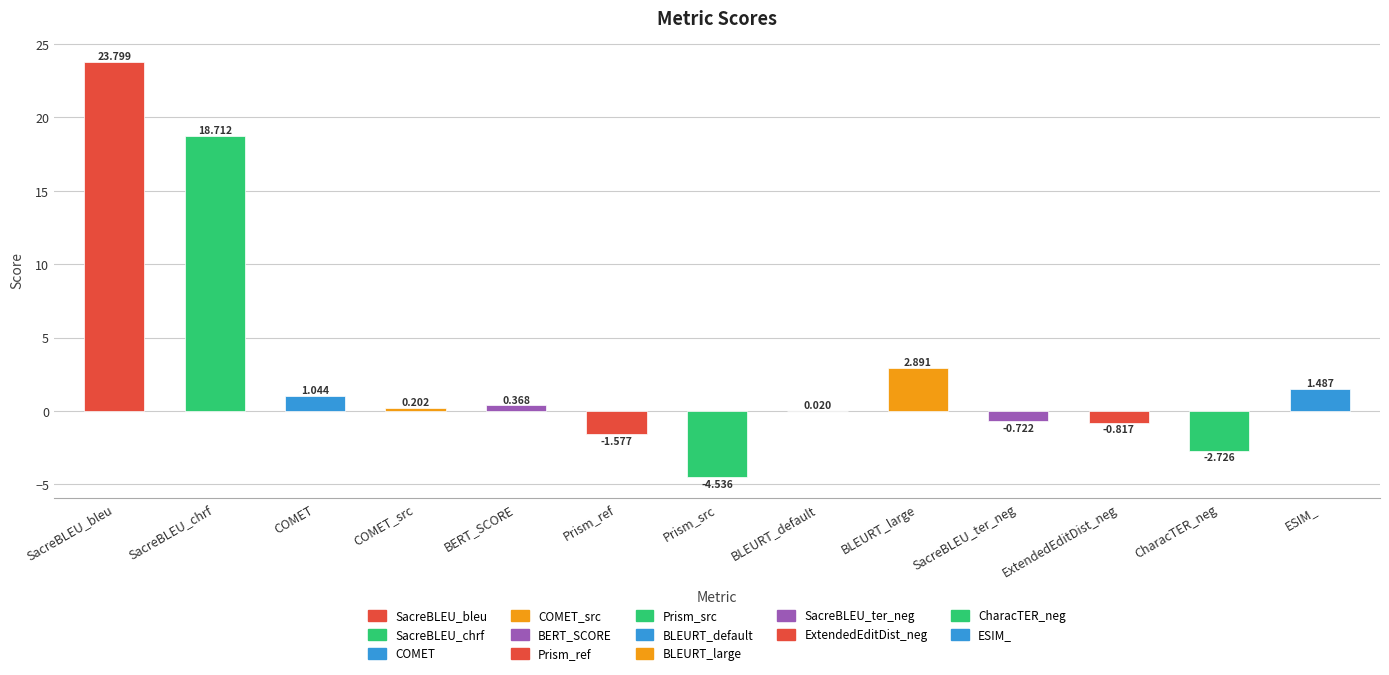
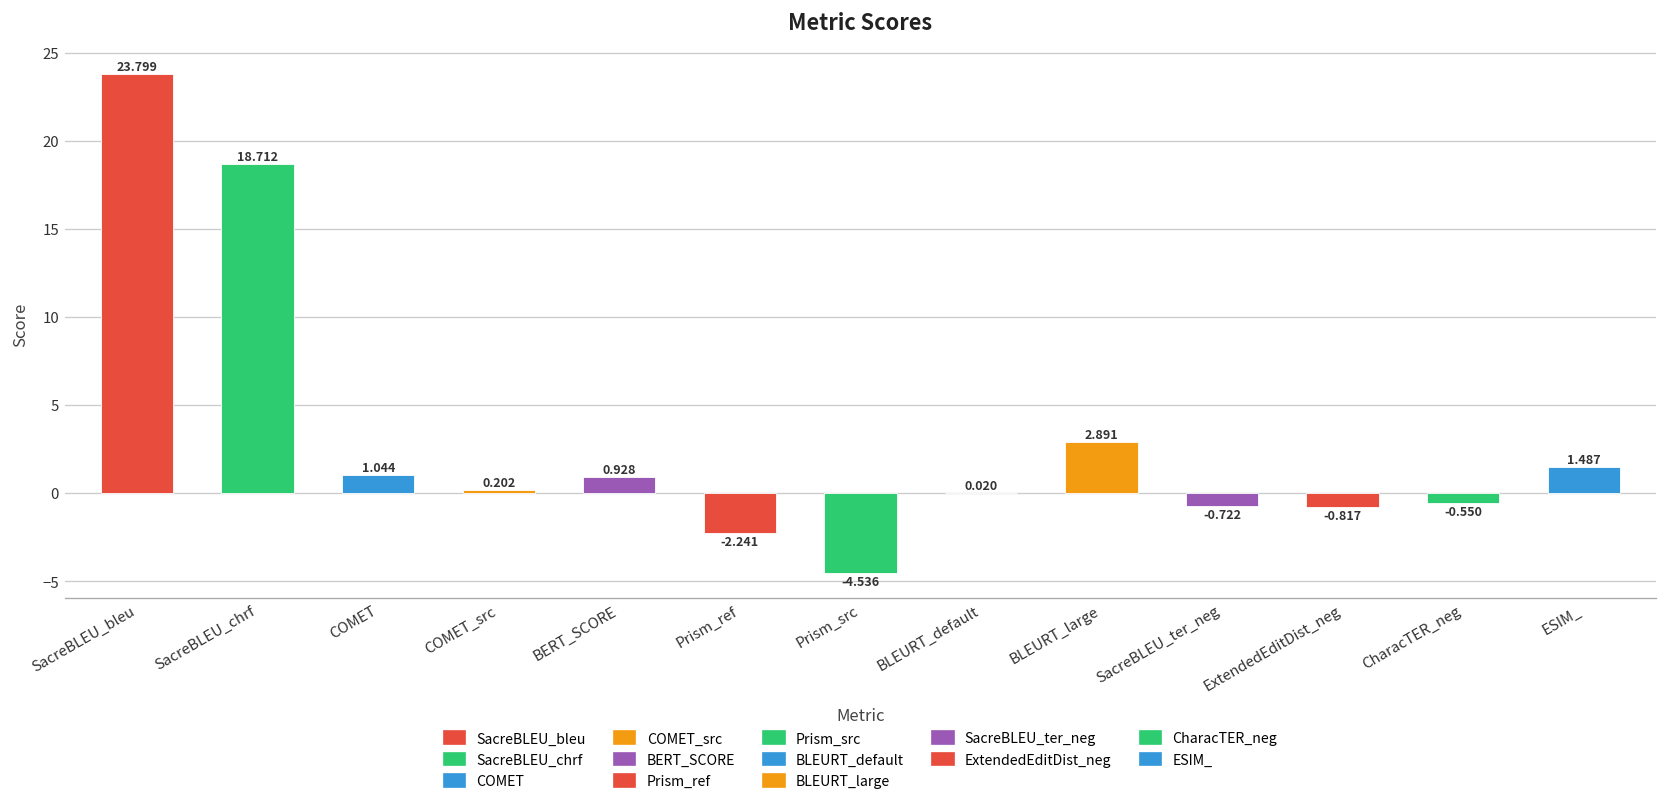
  {
    "SacreBLEU_bleu": 23.799,
    "SacreBLEU_chrf": 18.712,
    "COMET": 1.044,
    "COMET_src": 0.202,
-   "BERT_SCORE": 0.368,
-   "Prism_ref": -1.577,
+   "BERT_SCORE": 0.928,
+   "Prism_ref": -2.241,
    "Prism_src": -4.536,
    "BLEURT_default": 0.020,
    "BLEURT_large": 2.891,
    "SacreBLEU_ter_neg": -0.722,
    "ExtendedEditDist_neg": -0.817,
-   "CharacTER_neg": -2.726,
+   "CharacTER_neg": -0.550,
    "ESIM_": 1.487
  }
